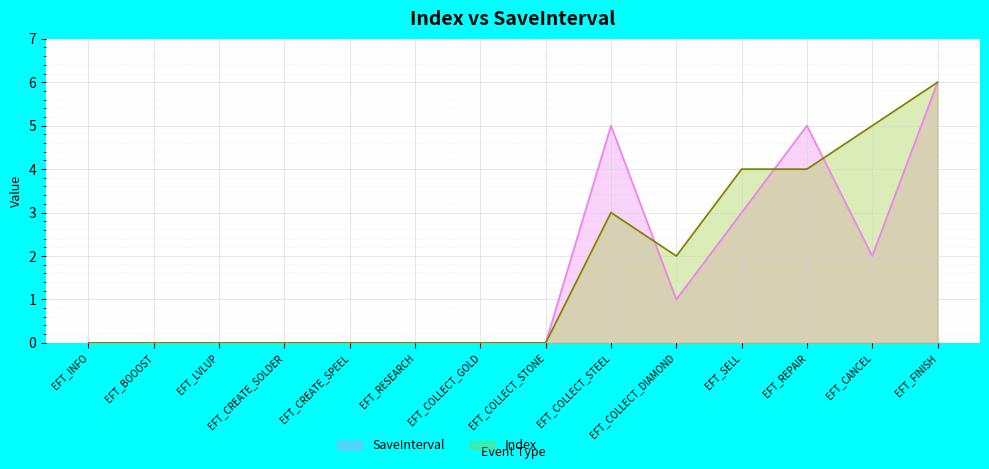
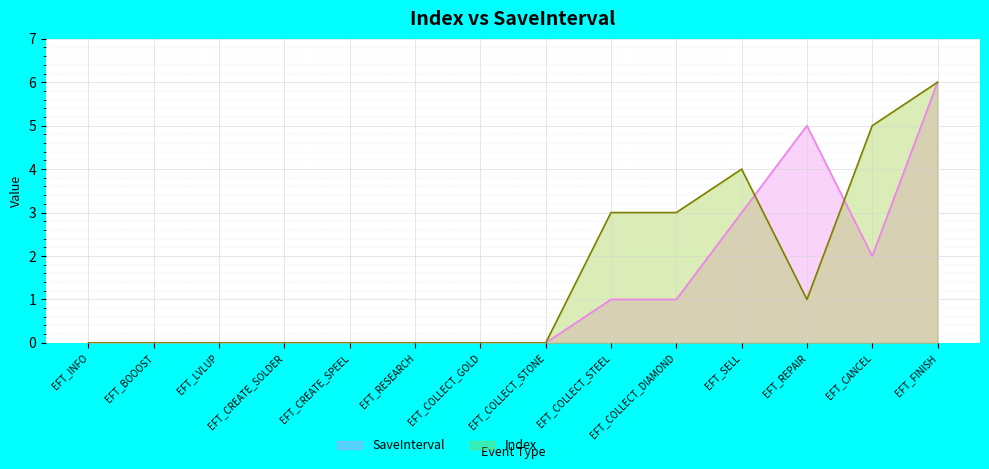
  {
    "SaveInterval": {
-     "EFT_COLLECT_STEEL": 5,
+     "EFT_COLLECT_STEEL": 1,
      "EFT_COLLECT_DIAMOND": 1,
      "EFT_SELL": 3,
      "EFT_REPAIR": 5,
      "EFT_CANCEL": 2
    },
    "Index": {
      "EFT_COLLECT_STEEL": 3,
-     "EFT_COLLECT_DIAMOND": 2,
+     "EFT_COLLECT_DIAMOND": 3,
      "EFT_SELL": 4,
-     "EFT_REPAIR": 4,
+     "EFT_REPAIR": 1,
      "EFT_CANCEL": 5
    }
  }
